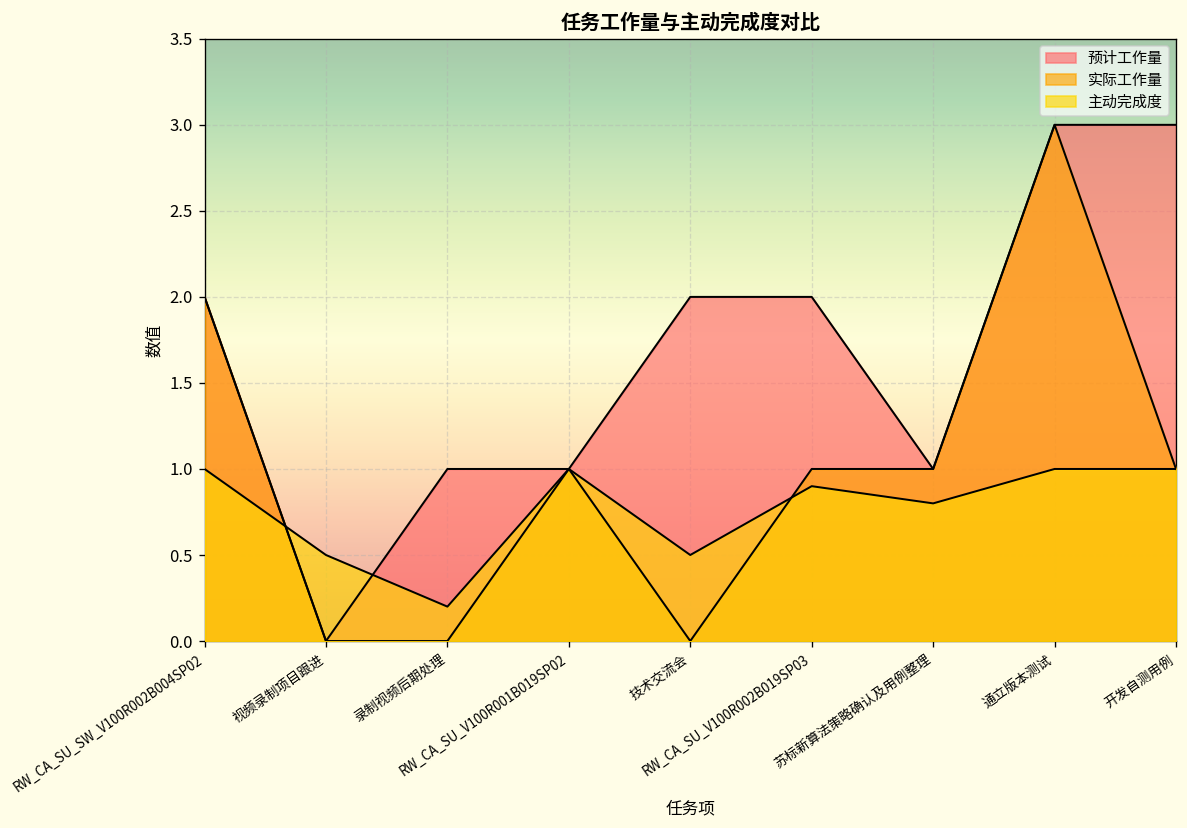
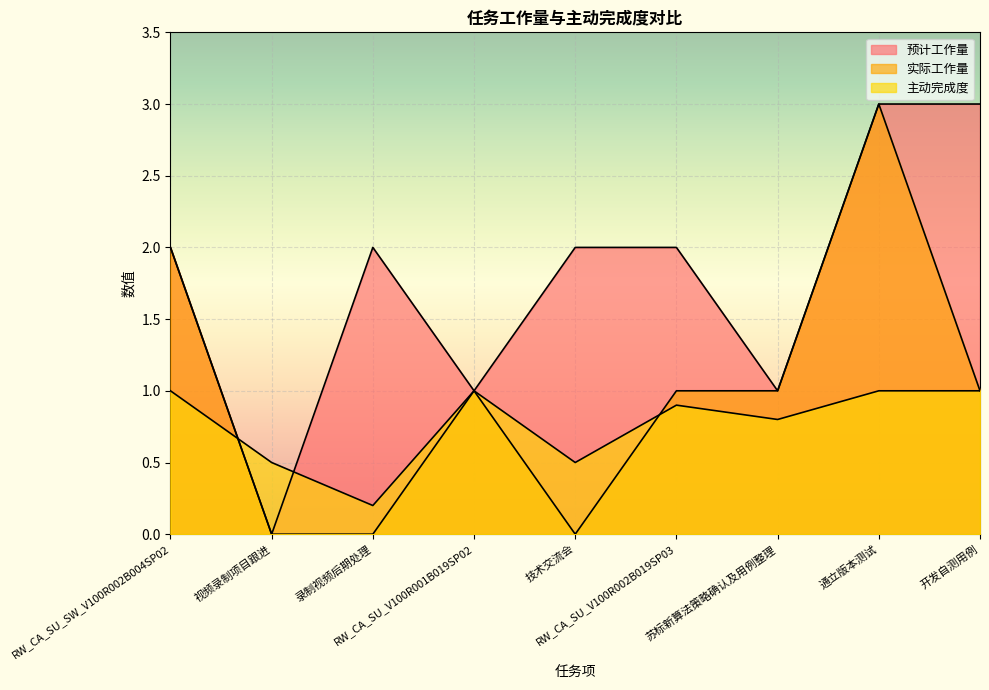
  {
    "预计工作量": {
-     "录制视频后期处理": 1,
+     "录制视频后期处理": 2,
      "技术交流会": 2,
      "RW_CA_SU_V100R002B019SP03": 2,
      "开发自测用例": 3
    }
  }
